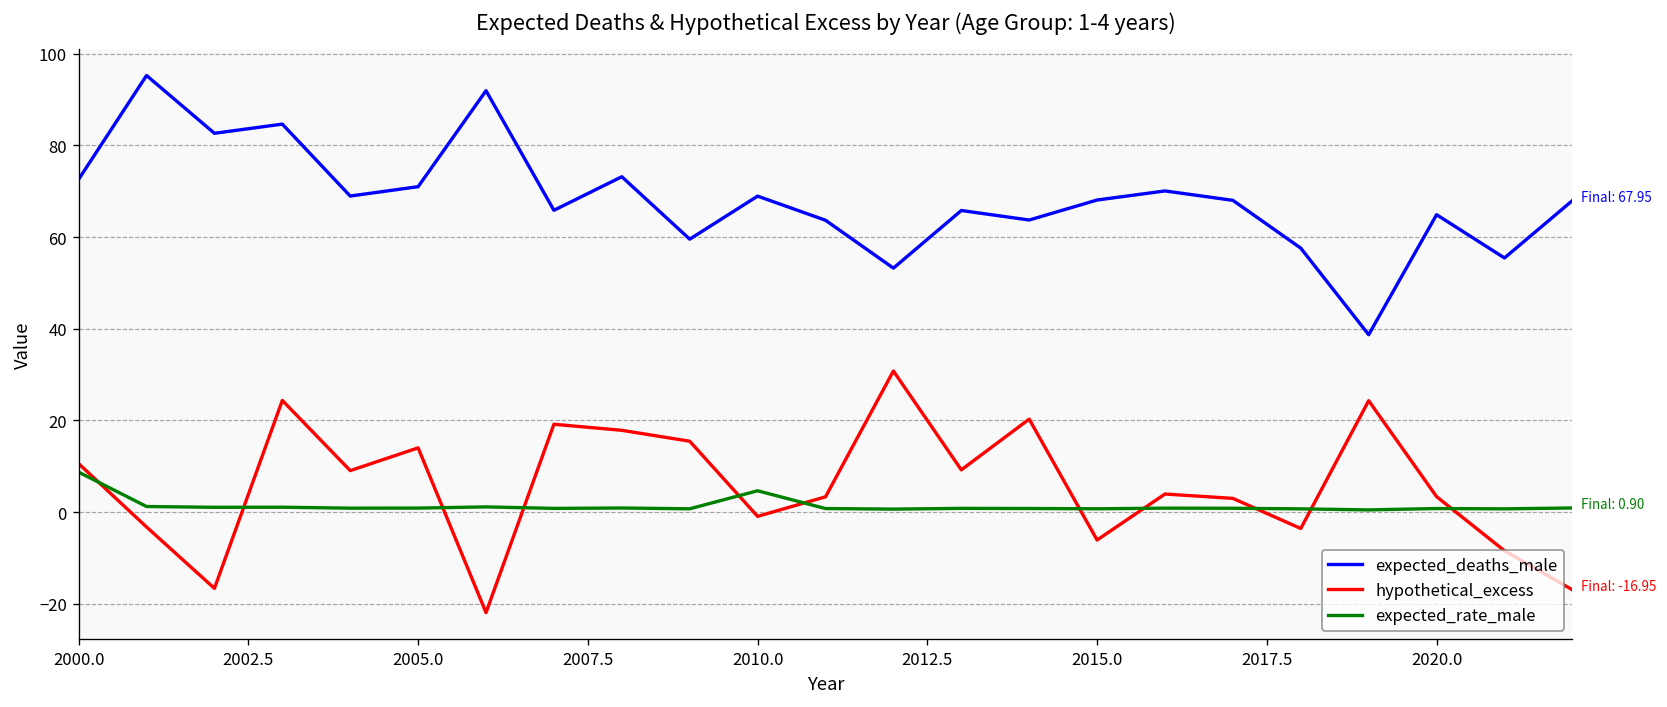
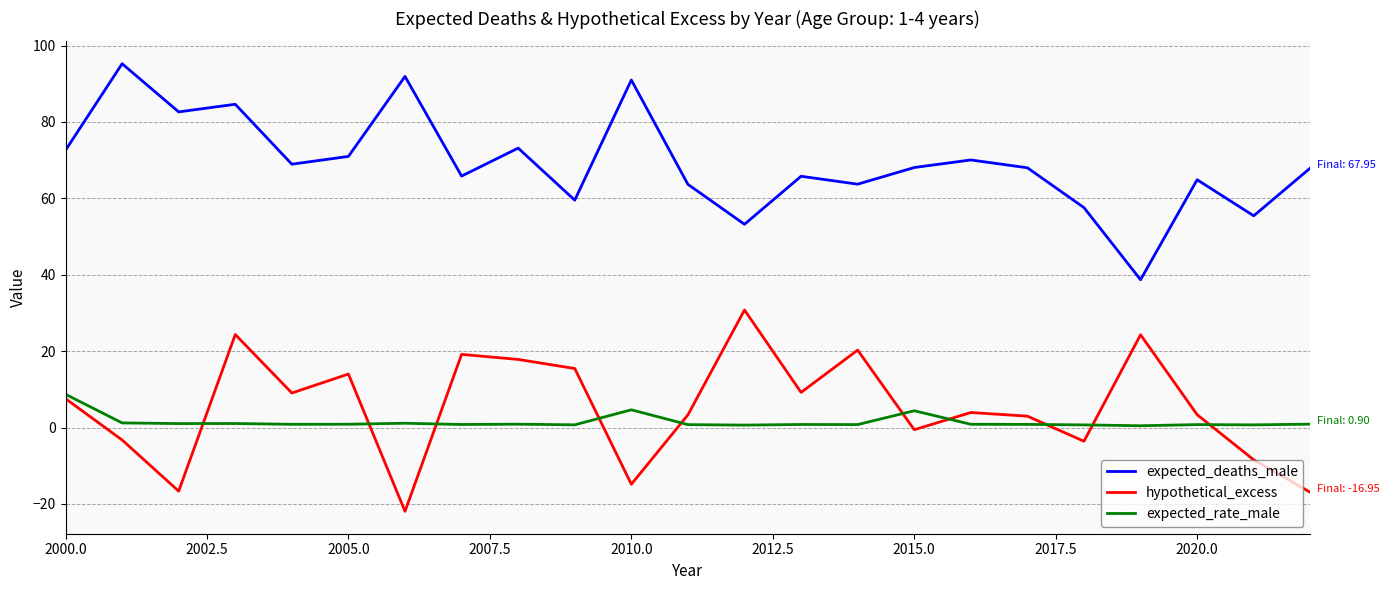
  {
    "expected_deaths_male": {
      "2000.0": 73,
      "2005.0": 71,
-     "2010.0": 69,
+     "2010.0": 91,
      "2015.0": 68,
      "2020.0": 65
    },
    "hypothetical_excess": {
-     "2000.0": 11,
+     "2000.0": 8,
      "2005.0": 14,
-     "2010.0": -1,
-     "2015.0": -6,
+     "2010.0": -15,
+     "2015.0": -1,
      "2020.0": 3
    },
    "expected_rate_male": {
      "2000.0": 9,
      "2005.0": 1,
      "2010.0": 5,
-     "2015.0": 1,
+     "2015.0": 4,
      "2020.0": 1
    }
  }
